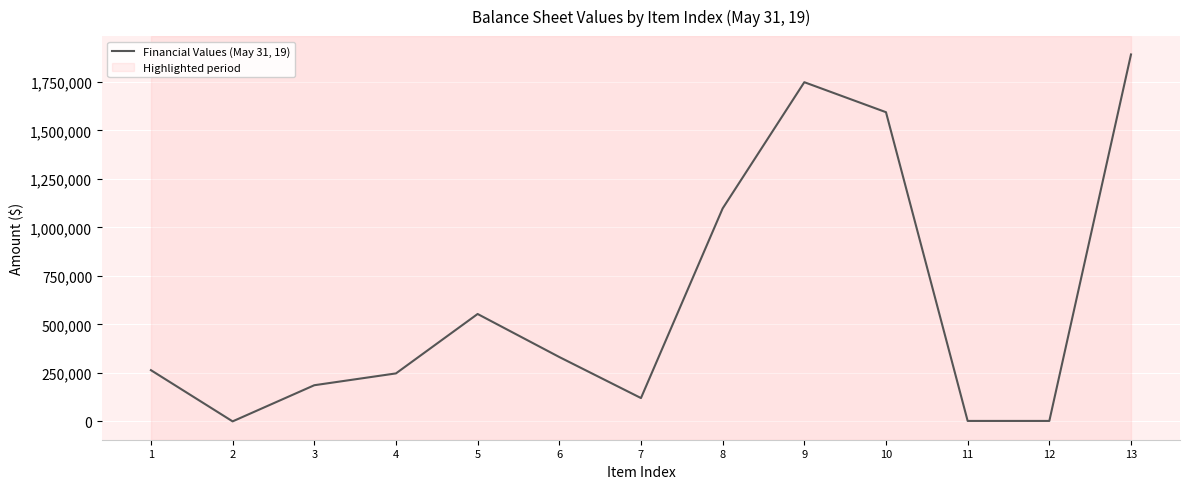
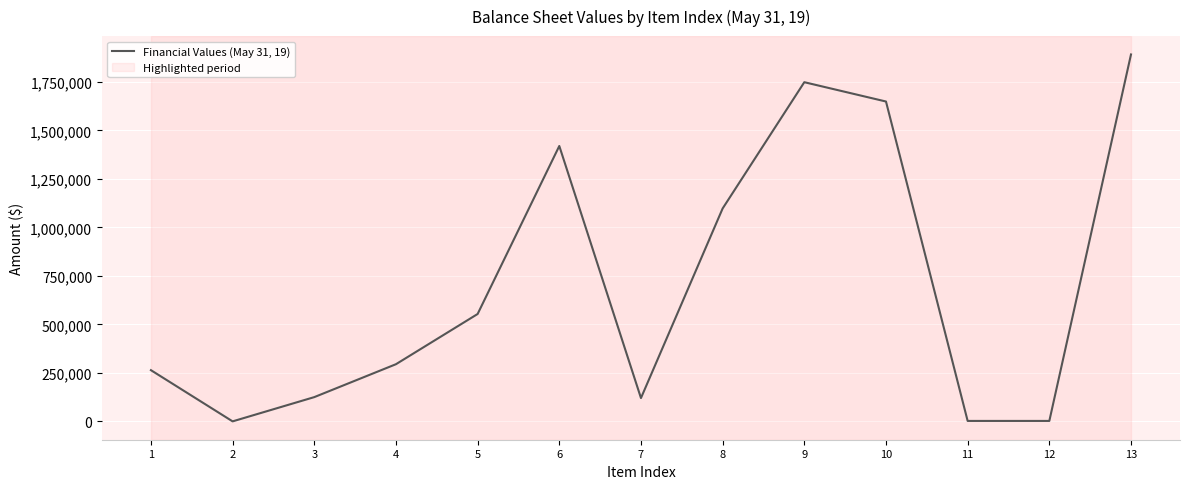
  {
    "1": "260,000",
    "2": "0",
-   "3": "190,000",
-   "4": "250,000",
+   "3": "130,000",
+   "4": "290,000",
    "5": "550,000",
-   "6": "330,000",
+   "6": "1,420,000",
    "7": "120,000",
    "8": "1,100,000",
    "9": "1,750,000",
-   "10": "1,590,000",
+   "10": "1,650,000",
    "11": "0",
    "12": "0",
    "13": "1,890,000"
  }
